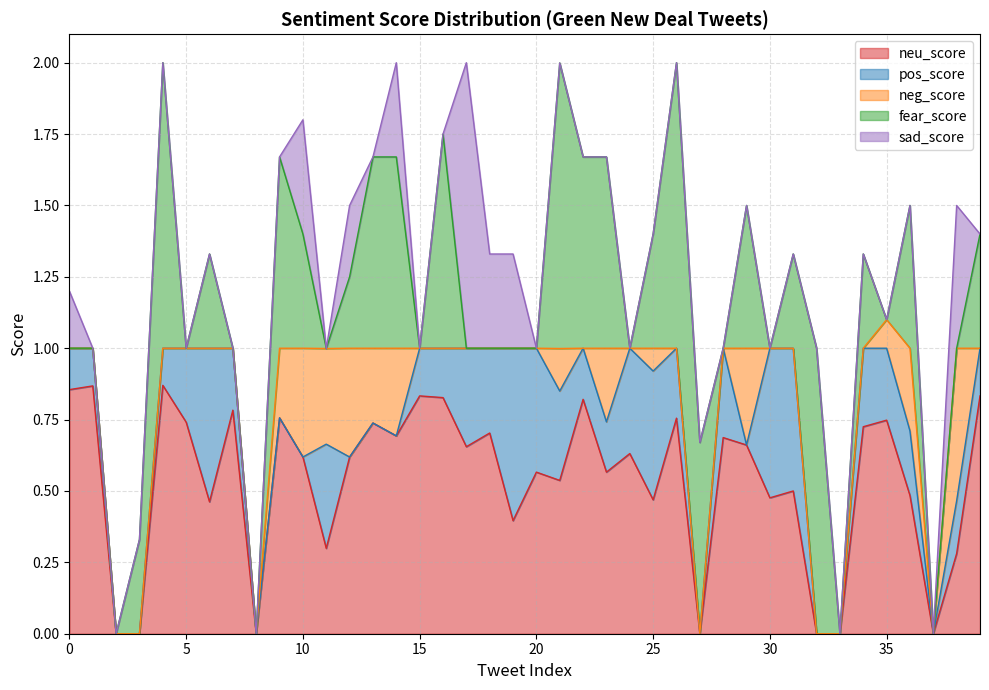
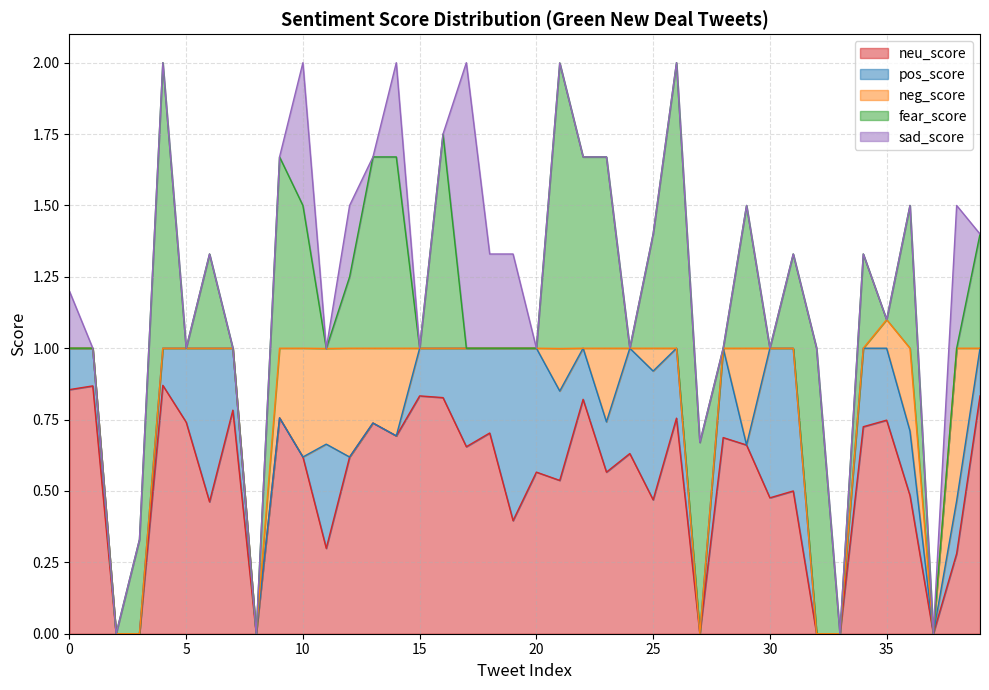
  {
    "neu_score": {
      "0": 0.86,
      "5": 0.74,
      "15": 0.83,
      "20": 0.57,
      "25": 0.47,
      "30": 0.48,
      "35": 0.75
    },
    "pos_score": {
      "25": 0.45,
      "35": 0.25
    },
    "neg_score": {
      "10": 0.38,
      "25": 0.08
    },
    "fear_score": {
-     "10": 0.4
+     "10": 0.5
    },
    "sad_score": {
      "0": 0.2,
-     "10": 0.4
+     "10": 0.5
    }
  }
